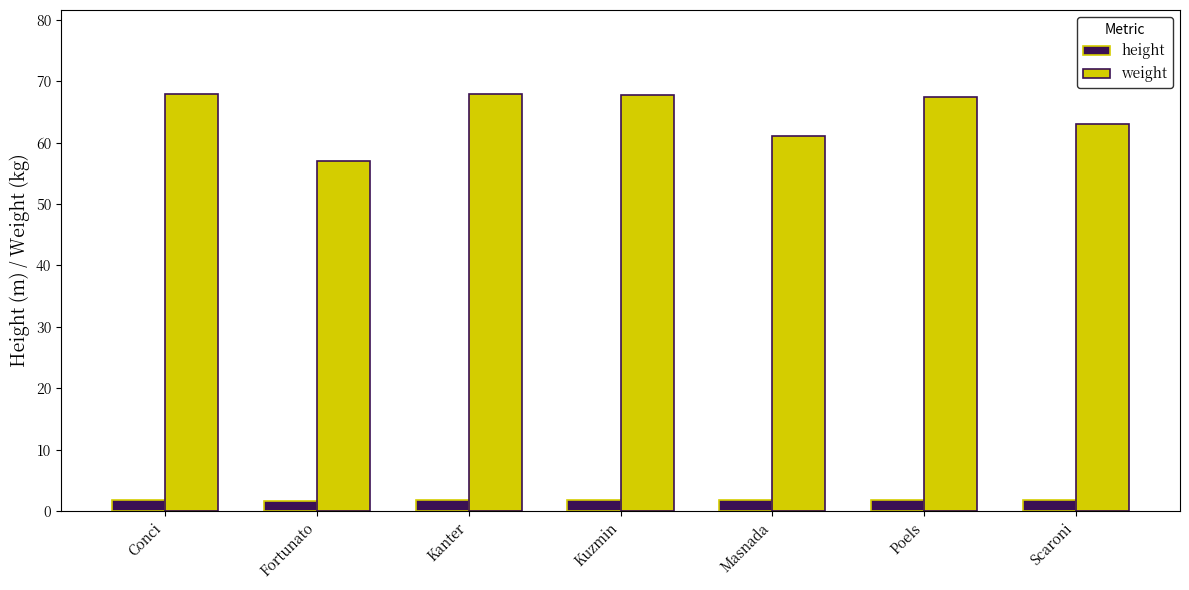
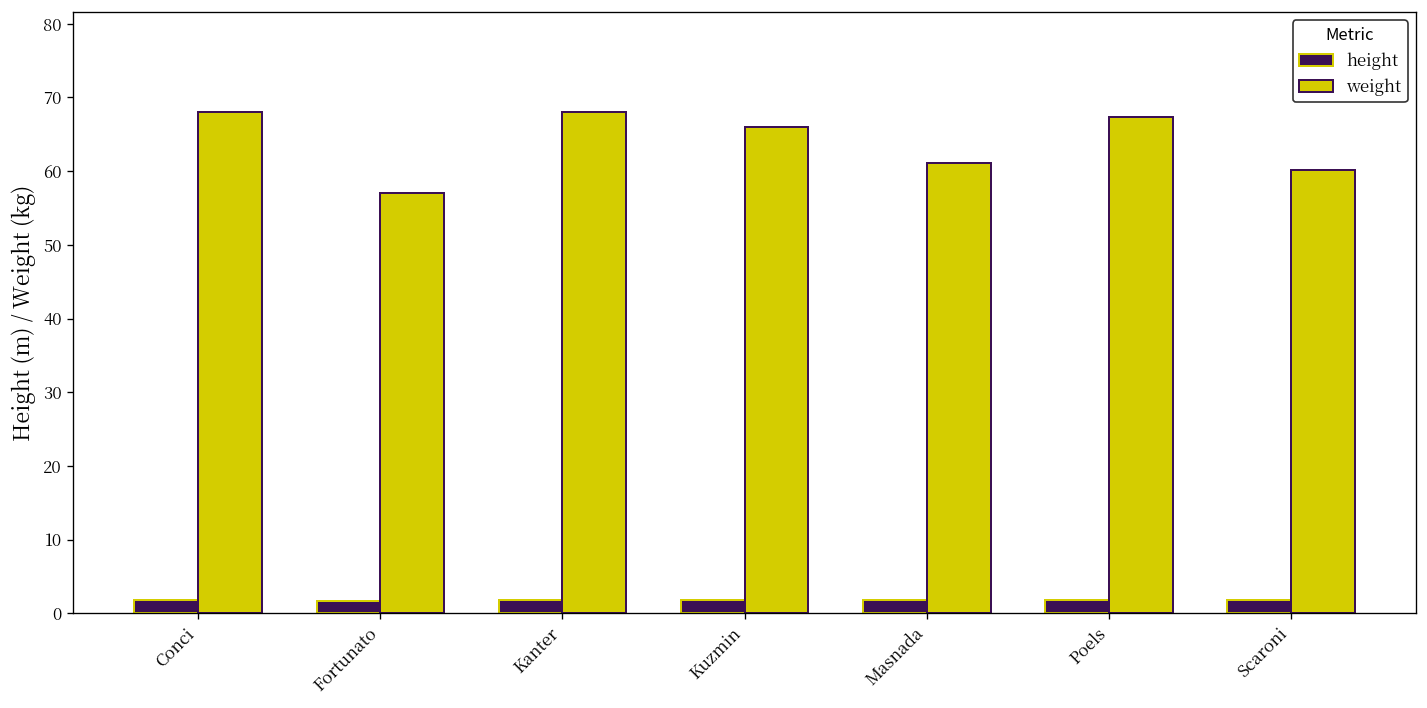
  {
    "height": {
      "Conci": 2,
      "Fortunato": 2,
      "Kanter": 2,
      "Kuzmin": 2,
      "Masnada": 2,
      "Poels": 2,
      "Scaroni": 2
    },
    "weight": {
      "Conci": 68,
      "Fortunato": 57,
      "Kanter": 68,
-     "Kuzmin": 68,
+     "Kuzmin": 66,
      "Masnada": 61,
      "Poels": 67,
-     "Scaroni": 63
+     "Scaroni": 60
    }
  }
